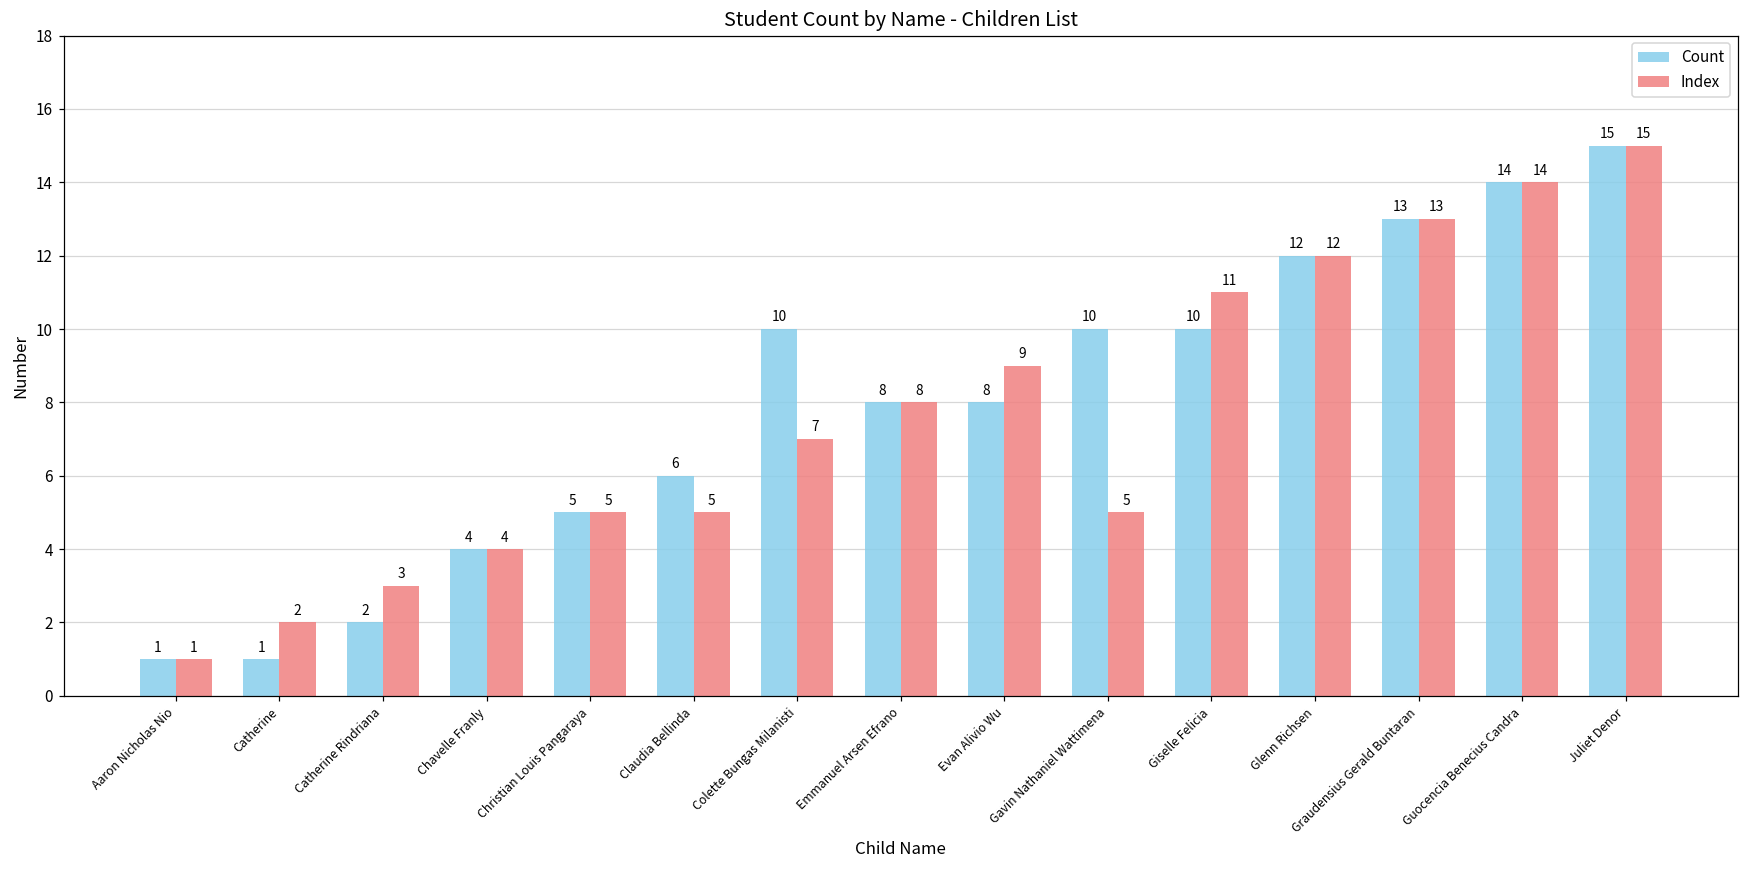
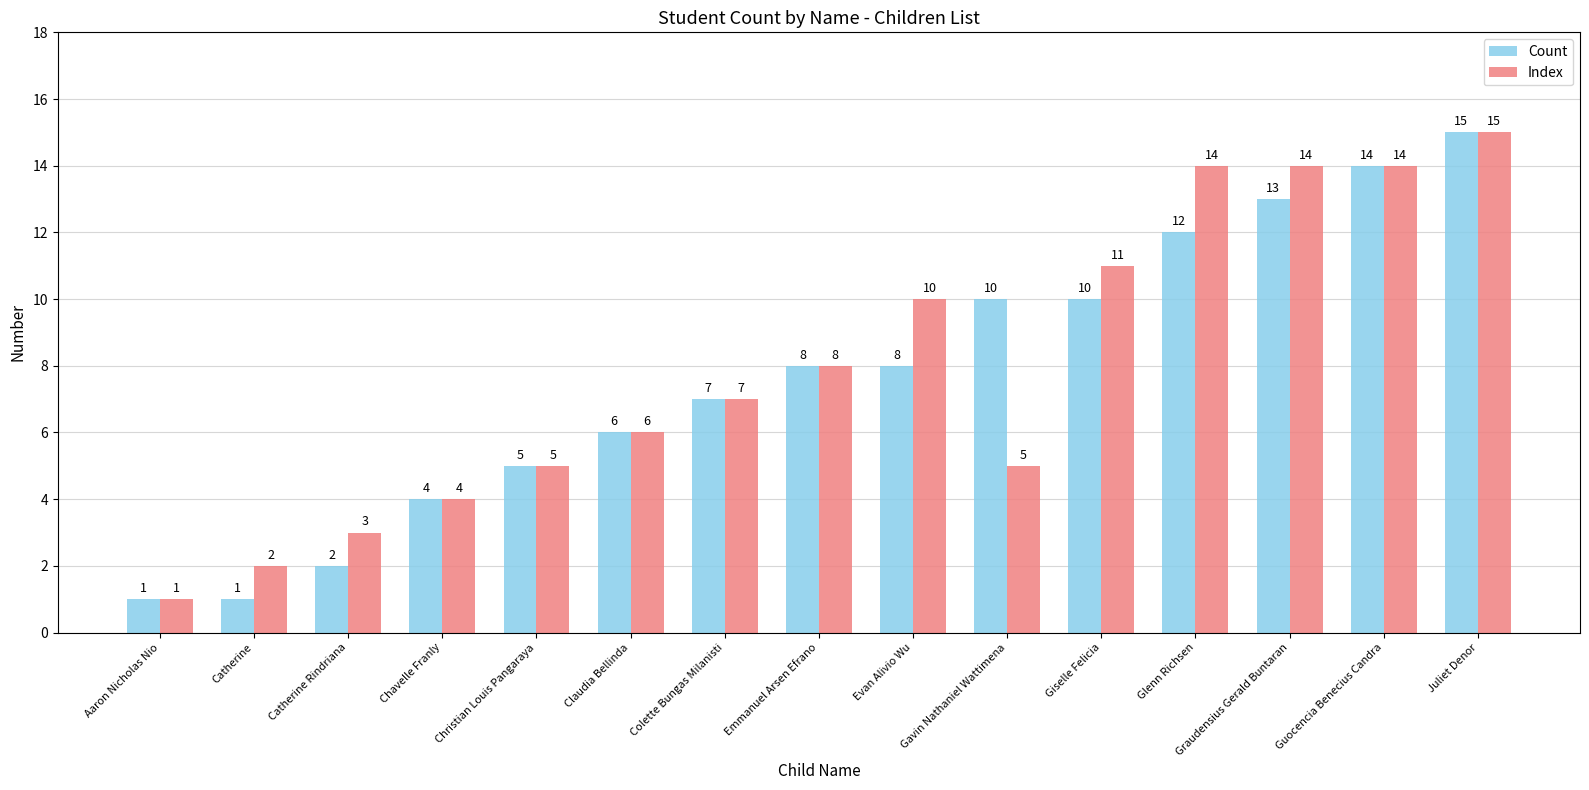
  {
    "Count": {
      "Aaron Nicholas Nio": 1,
      "Catherine": 1,
      "Catherine Rindriana": 2,
      "Chavelle Franly": 4,
      "Christian Louis Pangaraya": 5,
      "Claudia Bellinda": 6,
-     "Colette Bungas Milanisti": 10,
+     "Colette Bungas Milanisti": 7,
      "Emmanuel Arsen Efrano": 8,
      "Evan Alivio Wu": 8,
      "Gavin Nathaniel Wattimena": 10,
      "Giselle Felicia": 10,
      "Glenn Richsen": 12,
      "Graudensius Gerald Buntaran": 13,
      "Guocencia Benecius Candra": 14,
      "Juliet Denor": 15
    },
    "Index": {
      "Aaron Nicholas Nio": 1,
      "Catherine": 2,
      "Catherine Rindriana": 3,
      "Chavelle Franly": 4,
      "Christian Louis Pangaraya": 5,
-     "Claudia Bellinda": 5,
+     "Claudia Bellinda": 6,
      "Colette Bungas Milanisti": 7,
      "Emmanuel Arsen Efrano": 8,
-     "Evan Alivio Wu": 9,
+     "Evan Alivio Wu": 10,
      "Gavin Nathaniel Wattimena": 5,
      "Giselle Felicia": 11,
-     "Glenn Richsen": 12,
-     "Graudensius Gerald Buntaran": 13,
+     "Glenn Richsen": 14,
+     "Graudensius Gerald Buntaran": 14,
      "Guocencia Benecius Candra": 14,
      "Juliet Denor": 15
    }
  }
